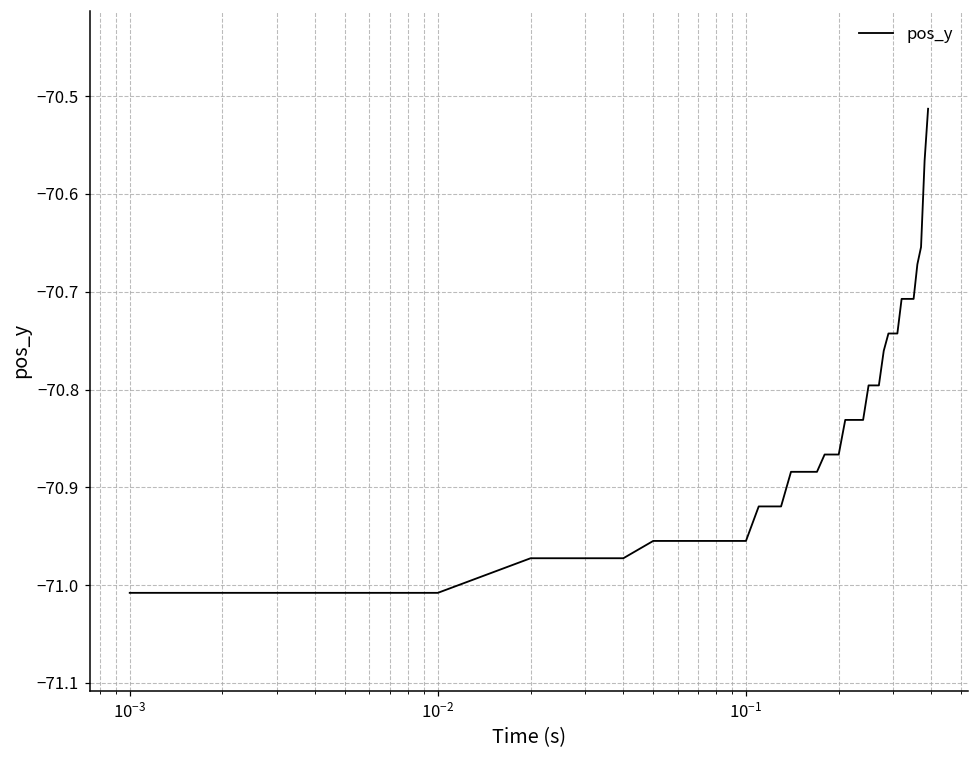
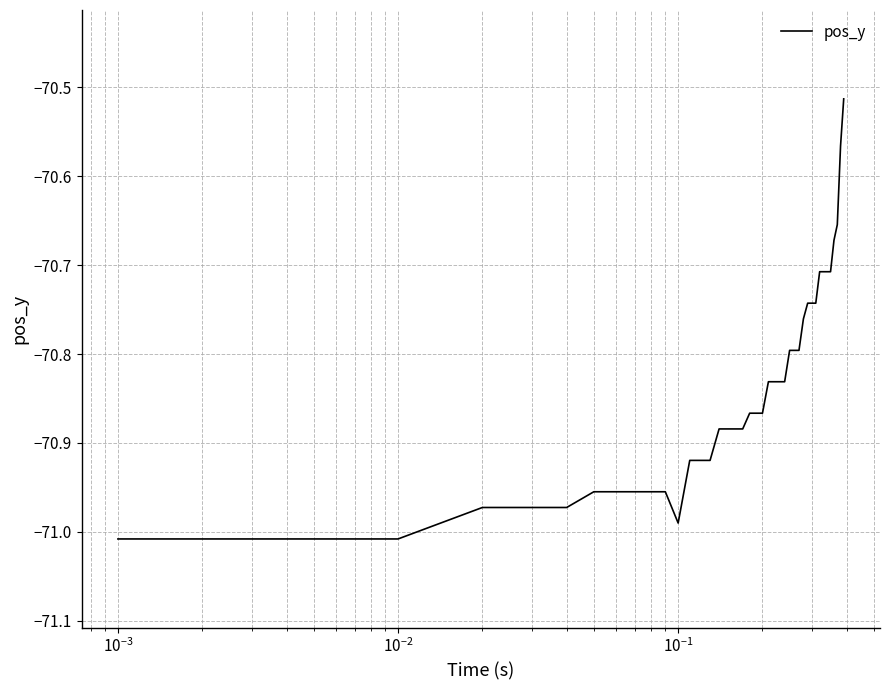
  {
    "10^-3": -71.01,
    "10^-2": -71.01,
-   "10^-1": -70.95
+   "10^-1": -70.99
  }
